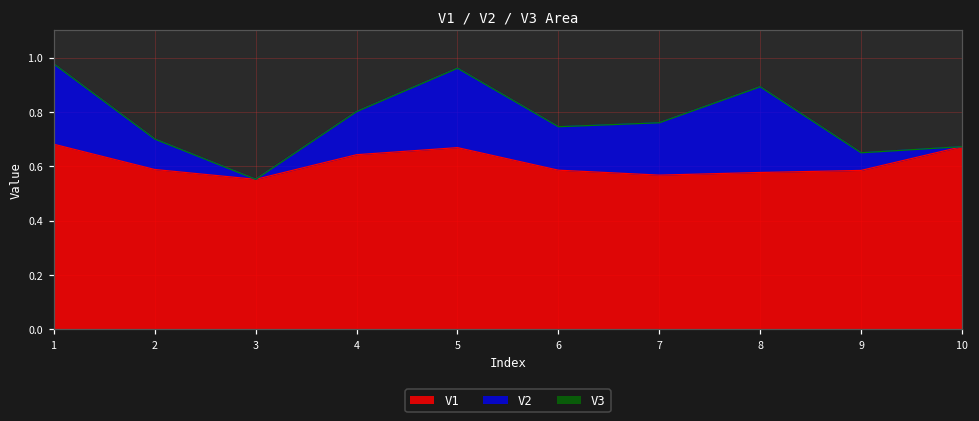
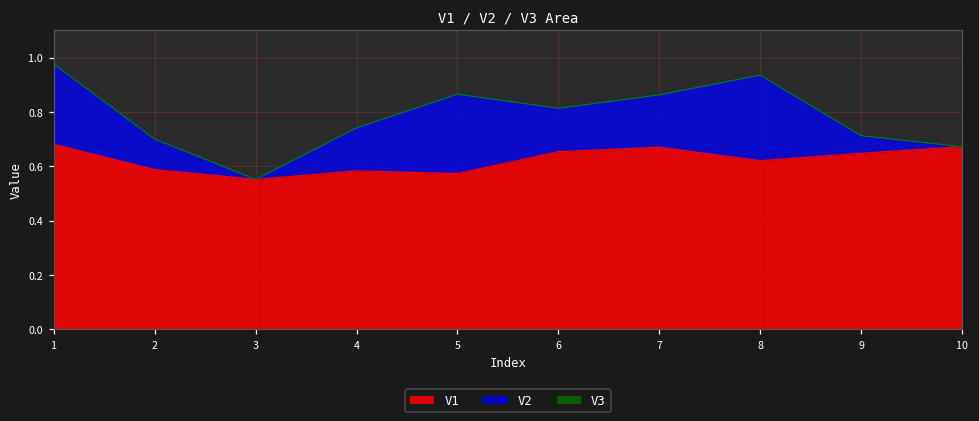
  {
    "V1": {
      "1": 0.68,
      "2": 0.59,
-     "4": 0.64,
-     "5": 0.67,
-     "6": 0.59,
-     "7": 0.57,
-     "8": 0.58,
-     "9": 0.58
+     "4": 0.58,
+     "5": 0.57,
+     "6": 0.65,
+     "7": 0.67,
+     "8": 0.62,
+     "9": 0.65
    }
  }
